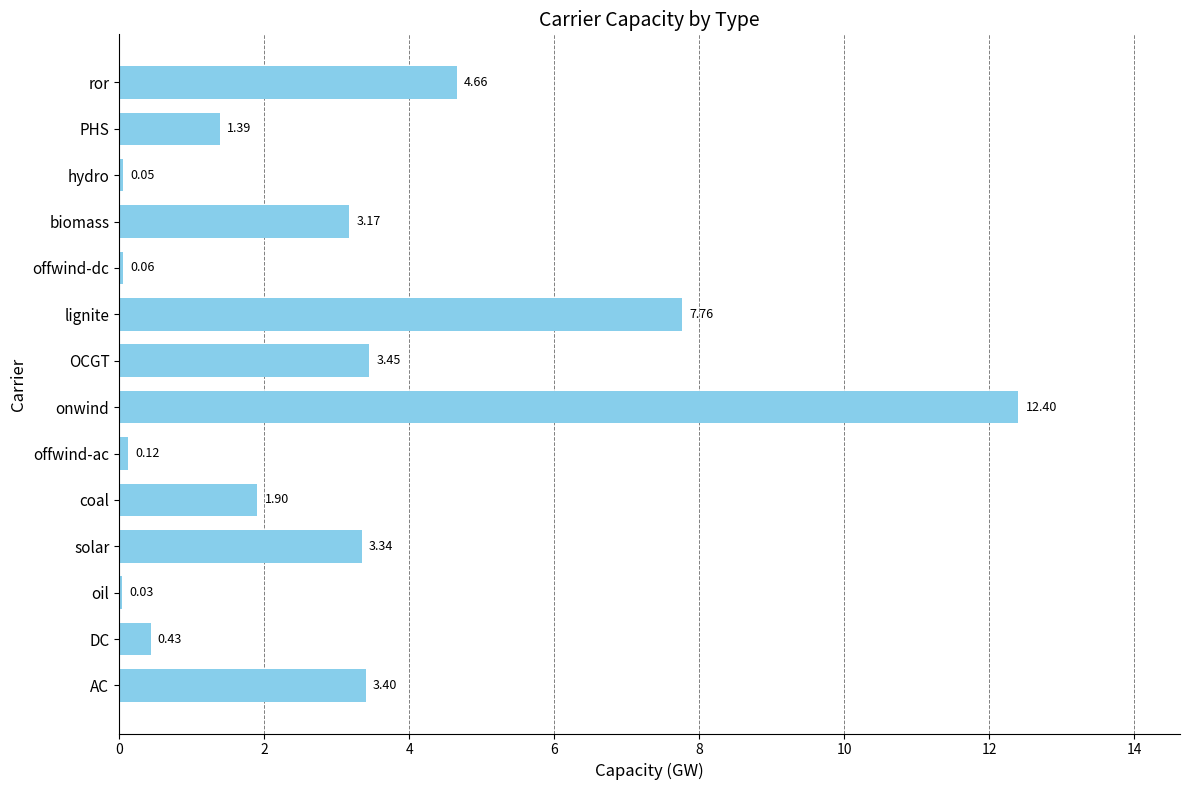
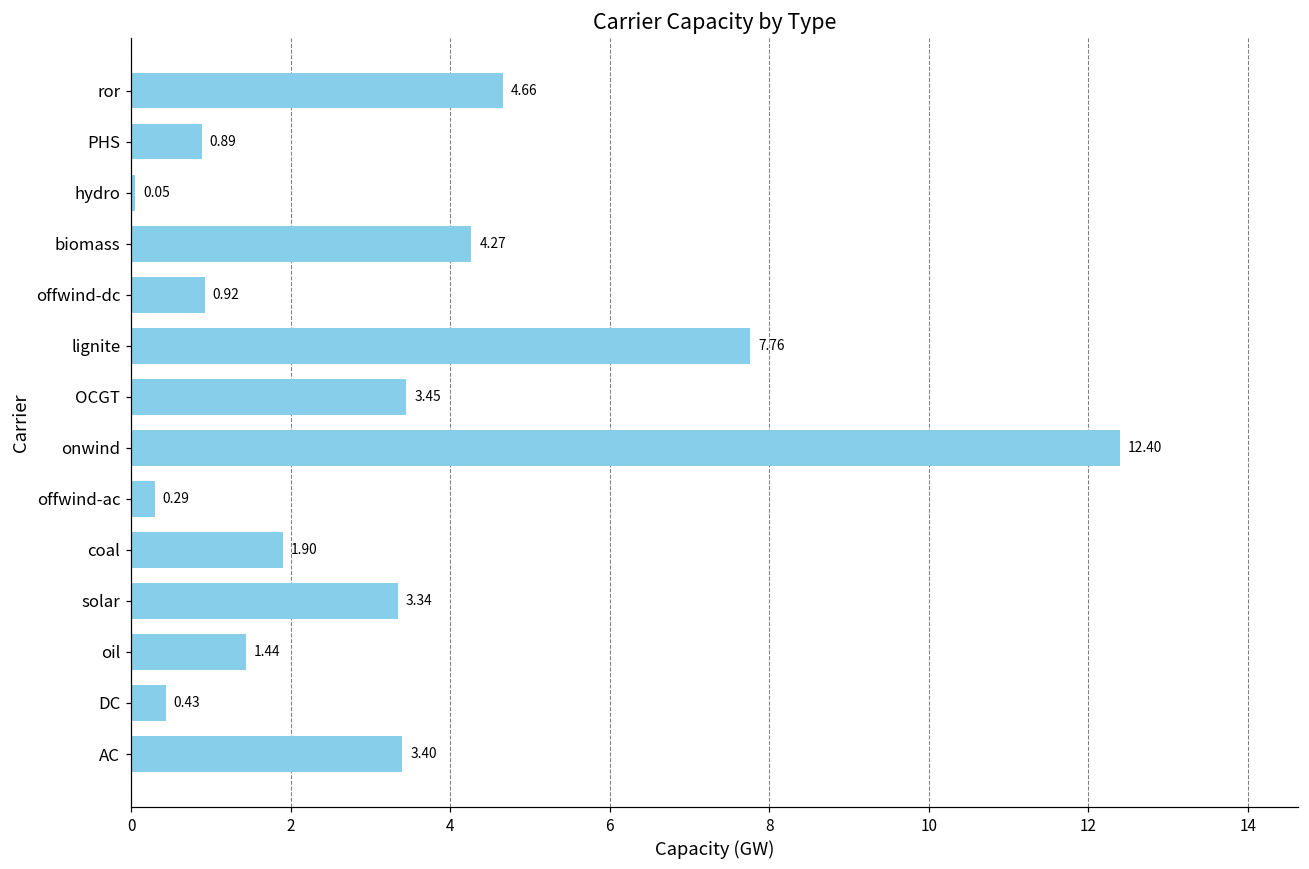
  {
    "ror": 4.66,
-   "PHS": 1.39,
+   "PHS": 0.89,
    "hydro": 0.05,
-   "biomass": 3.17,
-   "offwind-dc": 0.06,
+   "biomass": 4.27,
+   "offwind-dc": 0.92,
    "lignite": 7.76,
    "OCGT": 3.45,
    "onwind": 12.40,
-   "offwind-ac": 0.12,
+   "offwind-ac": 0.29,
    "coal": 1.90,
    "solar": 3.34,
-   "oil": 0.03,
+   "oil": 1.44,
    "DC": 0.43,
    "AC": 3.40
  }
